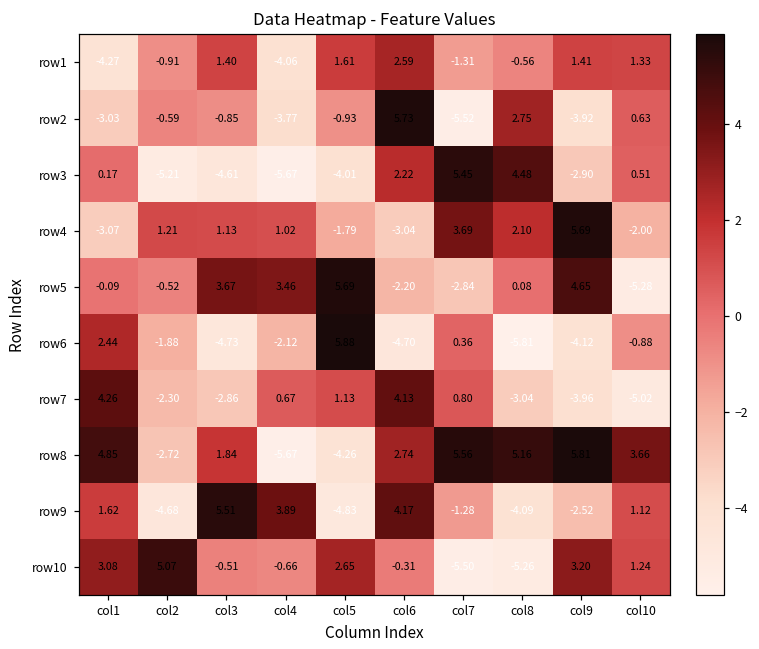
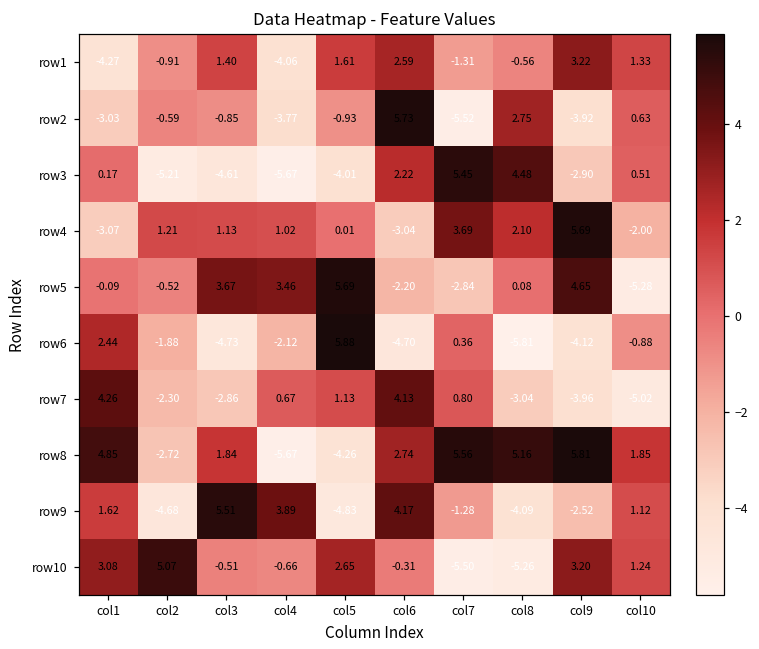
  {
    "row1": {
      "col2": -0.91,
      "col3": 1.40,
      "col5": 1.61,
      "col6": 2.59,
      "col7": -1.31,
      "col8": -0.56,
-     "col9": 1.41,
+     "col9": 3.22,
      "col10": 1.33
    },
    "row2": {
      "col1": -3.03,
      "col2": -0.59,
      "col3": -0.85,
      "col4": -3.77,
      "col5": -0.93,
      "col8": 2.75,
      "col10": 0.63
    },
    "row3": {
      "col1": 0.17,
      "col6": 2.22,
      "col8": 4.48,
      "col9": -2.90,
      "col10": 0.51
    },
    "row4": {
      "col1": -3.07,
      "col2": 1.21,
      "col3": 1.13,
      "col4": 1.02,
-     "col5": -1.79,
+     "col5": 0.01,
      "col6": -3.04,
      "col7": 3.69,
      "col8": 2.10,
      "col10": -2.00
    },
    "row5": {
      "col1": -0.09,
      "col2": -0.52,
      "col3": 3.67,
      "col4": 3.46,
      "col6": -2.20,
      "col7": -2.84,
      "col8": 0.08,
      "col9": 4.65
    },
    "row6": {
      "col1": 2.44,
      "col2": -1.88,
      "col4": -2.12,
      "col7": 0.36,
      "col10": -0.88
    },
    "row7": {
      "col1": 4.26,
      "col2": -2.30,
      "col3": -2.86,
      "col4": 0.67,
      "col5": 1.13,
      "col6": 4.13,
      "col7": 0.80,
      "col8": -3.04
    },
    "row8": {
      "col1": 4.85,
      "col2": -2.72,
      "col3": 1.84,
      "col6": 2.74,
      "col8": 5.16,
-     "col10": 3.66
+     "col10": 1.85
    },
    "row9": {
      "col1": 1.62,
      "col4": 3.89,
      "col6": 4.17,
      "col7": -1.28,
      "col9": -2.52,
      "col10": 1.12
    },
    "row10": {
      "col1": 3.08,
      "col2": 5.07,
      "col3": -0.51,
      "col4": -0.66,
      "col5": 2.65,
      "col6": -0.31,
      "col9": 3.20,
      "col10": 1.24
    }
  }
